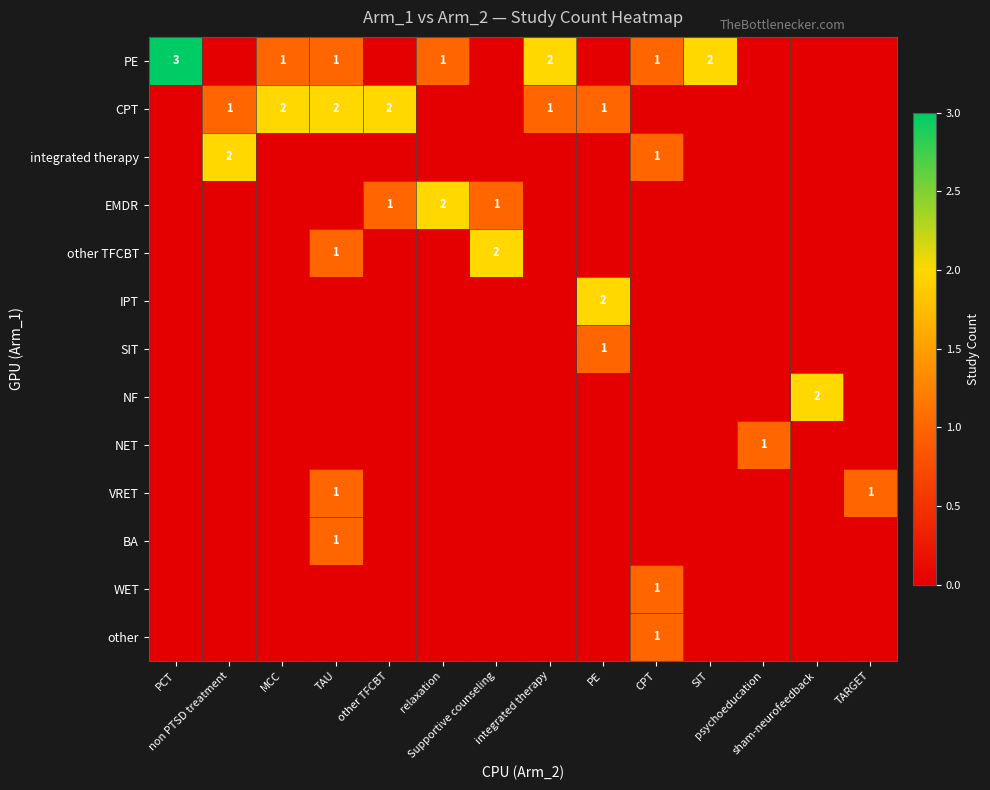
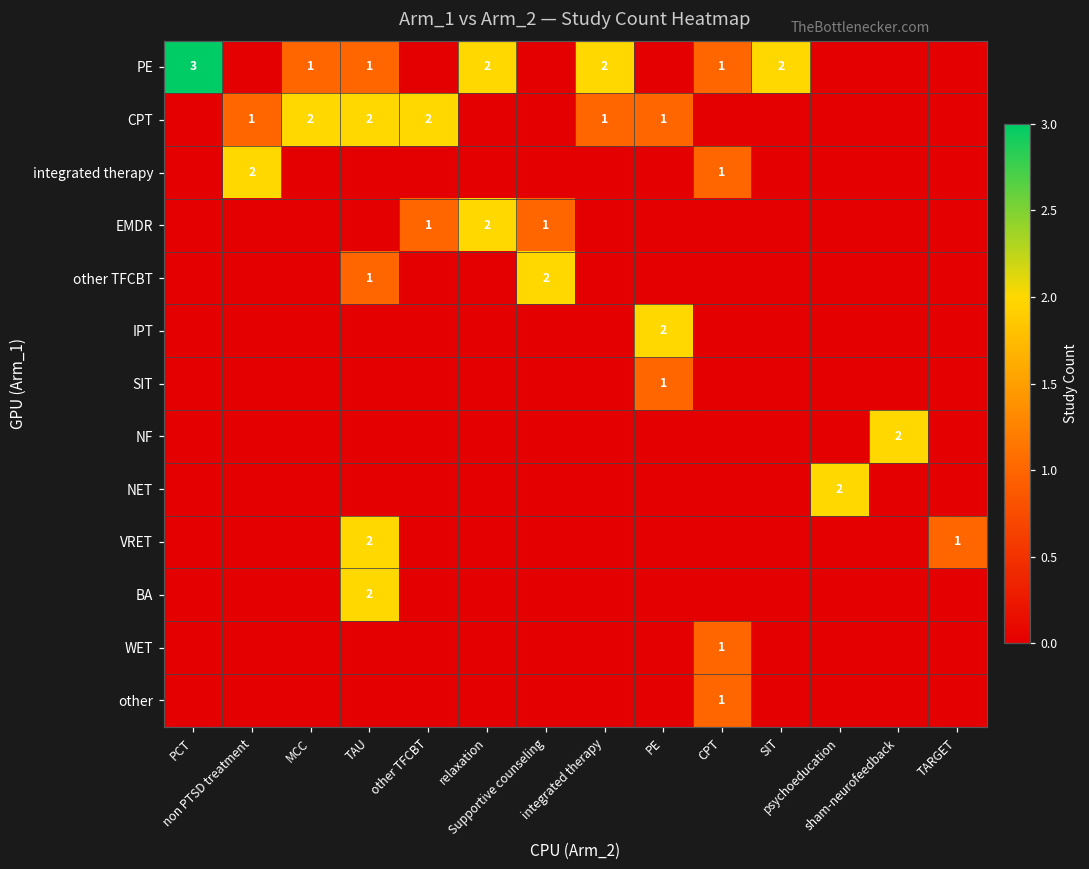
  {
    "PE": {
      "PCT": 3,
      "MCC": 1,
      "TAU": 1,
-     "relaxation": 1,
+     "relaxation": 2,
      "integrated therapy": 2,
      "CPT": 1,
      "SIT": 2
    },
    "CPT": {
      "non PTSD treatment": 1,
      "MCC": 2,
      "TAU": 2,
      "other TFCBT": 2,
      "integrated therapy": 1,
      "PE": 1
    },
    "integrated therapy": {
      "non PTSD treatment": 2,
      "CPT": 1
    },
    "EMDR": {
      "other TFCBT": 1,
      "relaxation": 2,
      "Supportive counseling": 1
    },
    "other TFCBT": {
      "TAU": 1,
      "Supportive counseling": 2
    },
    "IPT": {
      "PE": 2
    },
    "SIT": {
      "PE": 1
    },
    "NF": {
      "sham-neurofeedback": 2
    },
    "NET": {
-     "psychoeducation": 1
+     "psychoeducation": 2
    },
    "VRET": {
-     "TAU": 1,
+     "TAU": 2,
      "TARGET": 1
    },
    "BA": {
-     "TAU": 1
+     "TAU": 2
    },
    "WET": {
      "CPT": 1
    },
    "other": {
      "CPT": 1
    }
  }
